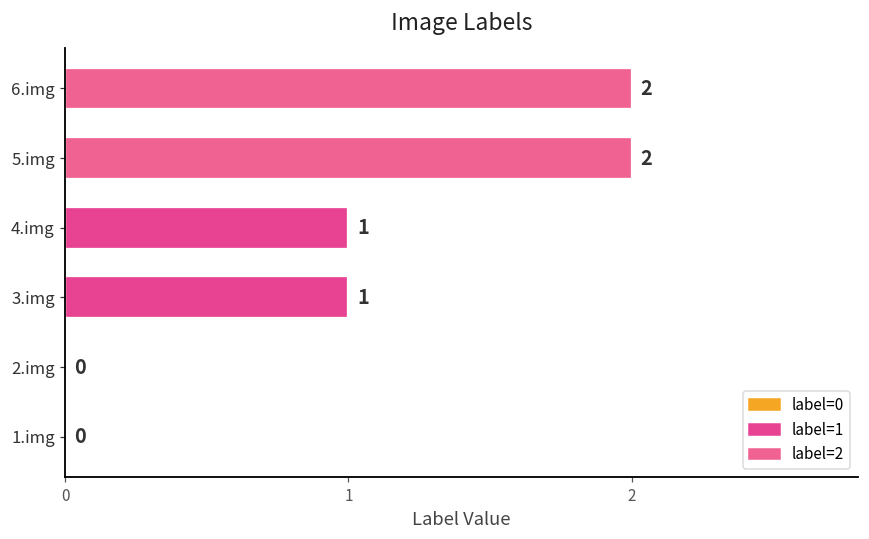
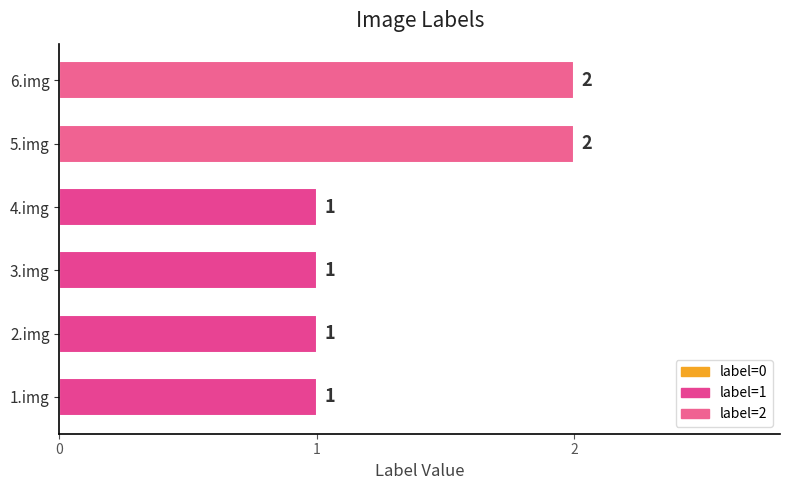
  {
    "6.img": 2,
    "5.img": 2,
    "4.img": 1,
    "3.img": 1,
-   "2.img": 0,
-   "1.img": 0
+   "2.img": 1,
+   "1.img": 1
  }
